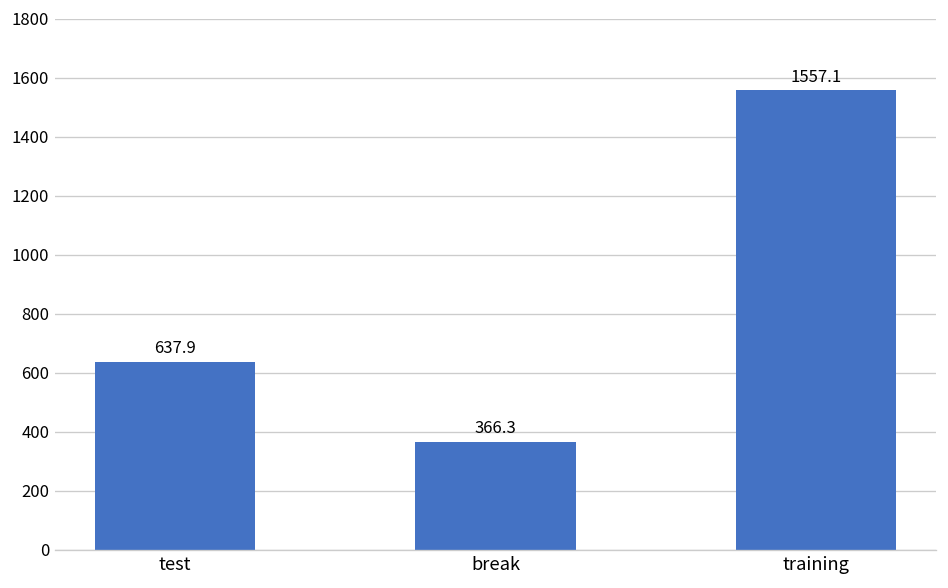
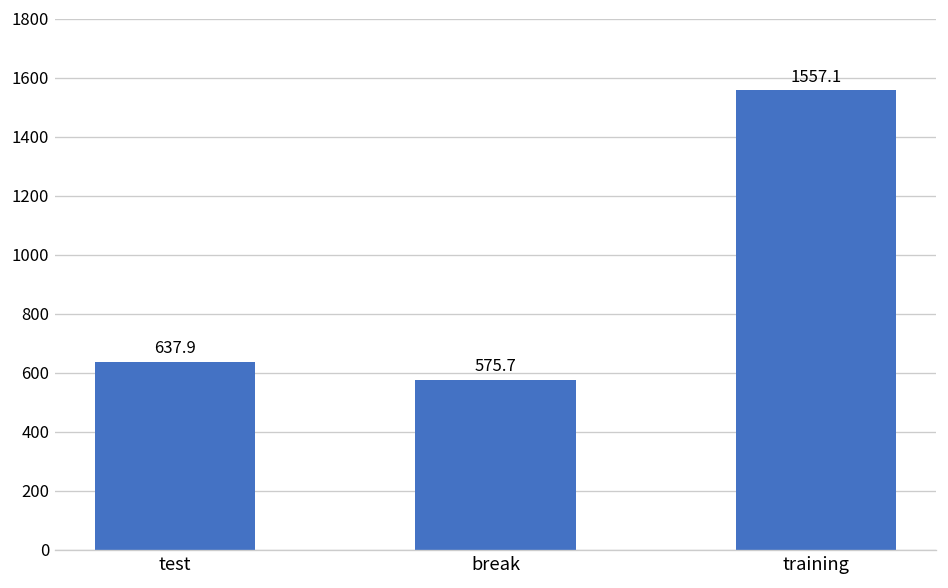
  {
    "test": 637.9,
-   "break": 366.3,
+   "break": 575.7,
    "training": 1557.1
  }
